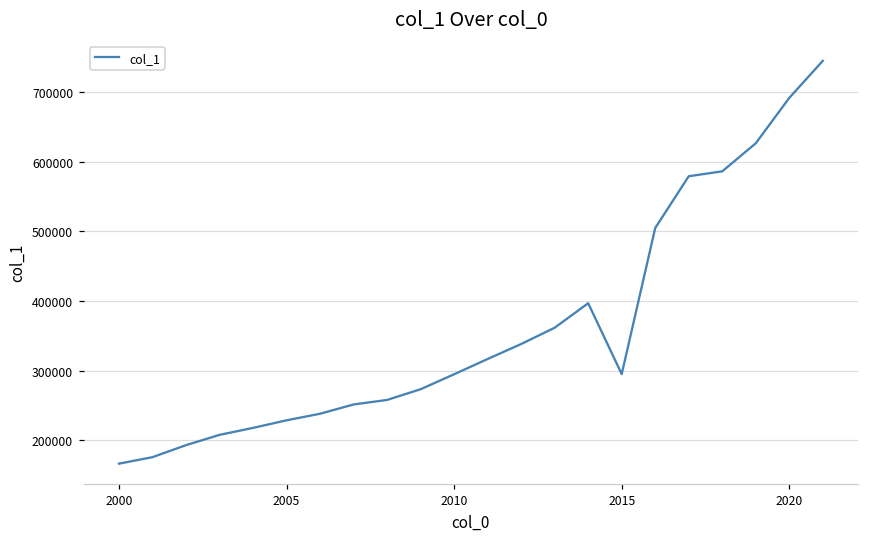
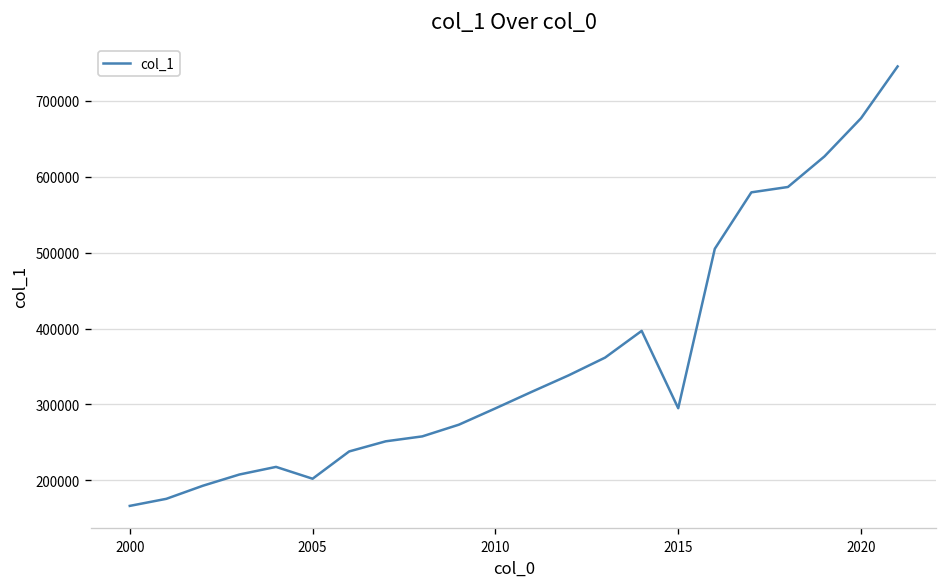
  {
    "2000": 170000,
-   "2005": 230000,
+   "2005": 200000,
    "2010": 290000,
    "2015": 300000,
-   "2020": 690000
+   "2020": 680000
  }
